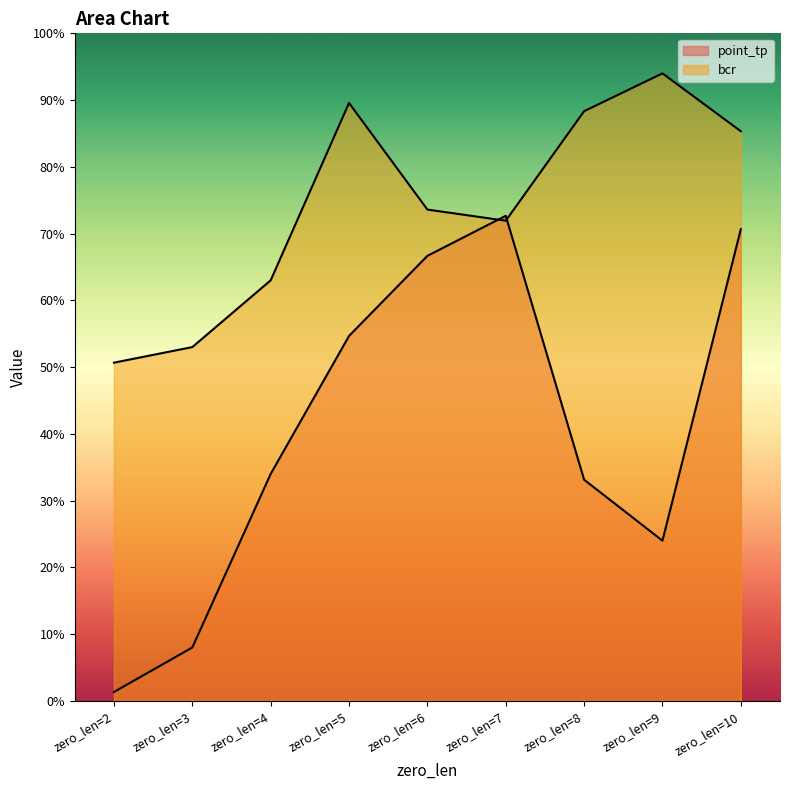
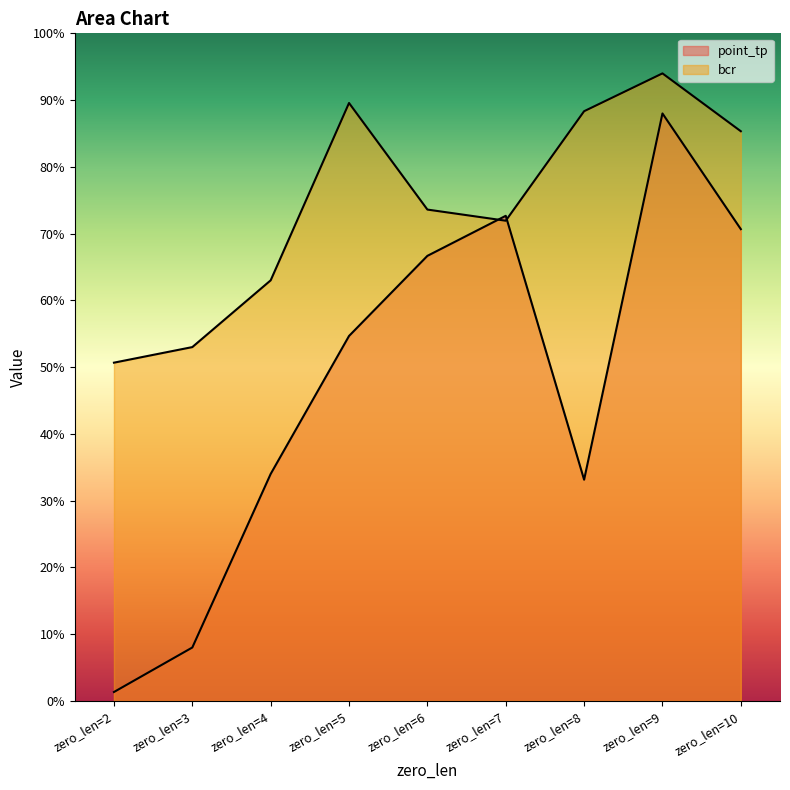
  {
    "point_tp": {
      "zero_len=2": "1%",
      "zero_len=3": "8%",
      "zero_len=4": "34%",
      "zero_len=5": "55%",
      "zero_len=6": "67%",
      "zero_len=7": "73%",
      "zero_len=8": "33%",
-     "zero_len=9": "24%",
+     "zero_len=9": "88%",
      "zero_len=10": "71%"
    },
    "bcr": {
      "zero_len=2": "51%",
      "zero_len=3": "53%",
      "zero_len=4": "63%",
      "zero_len=5": "90%",
      "zero_len=6": "74%",
      "zero_len=7": "72%",
      "zero_len=8": "88%",
      "zero_len=9": "94%",
      "zero_len=10": "85%"
    }
  }
